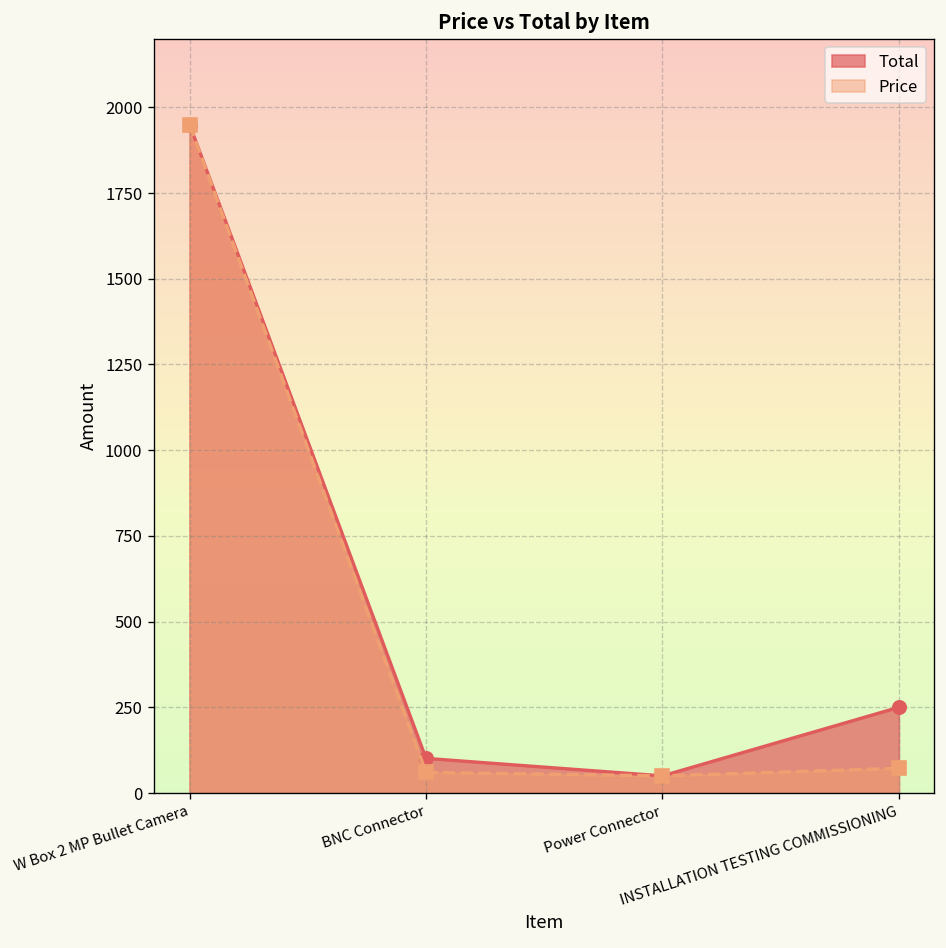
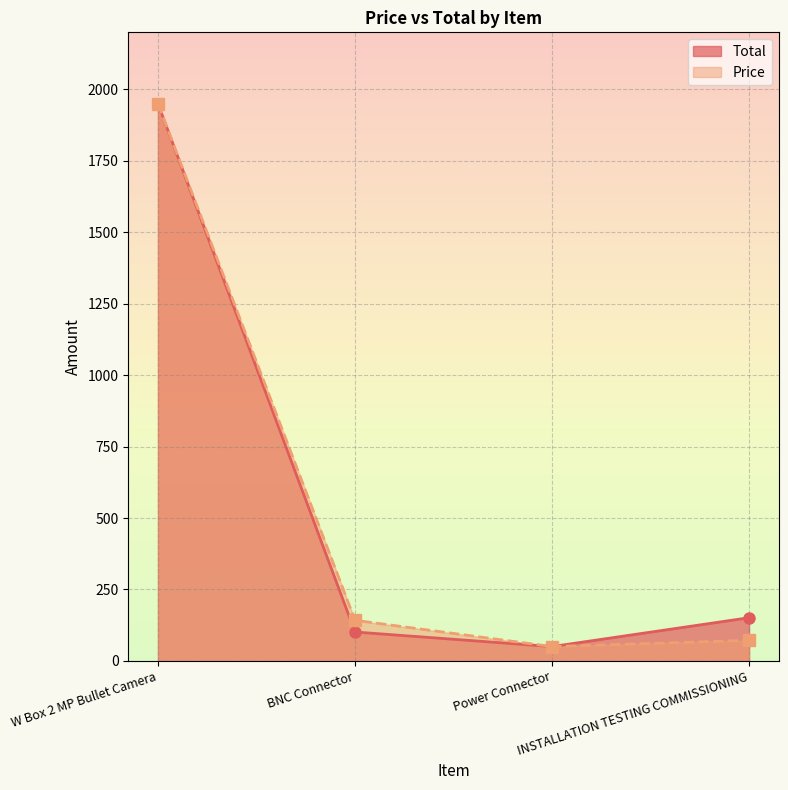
  {
    "Total": {
      "BNC Connector": 100,
-     "INSTALLATION TESTING COMMISSIONING": 250
+     "INSTALLATION TESTING COMMISSIONING": 150
    },
    "Price": {
-     "BNC Connector": 60,
+     "BNC Connector": 140,
      "INSTALLATION TESTING COMMISSIONING": 70
    }
  }
